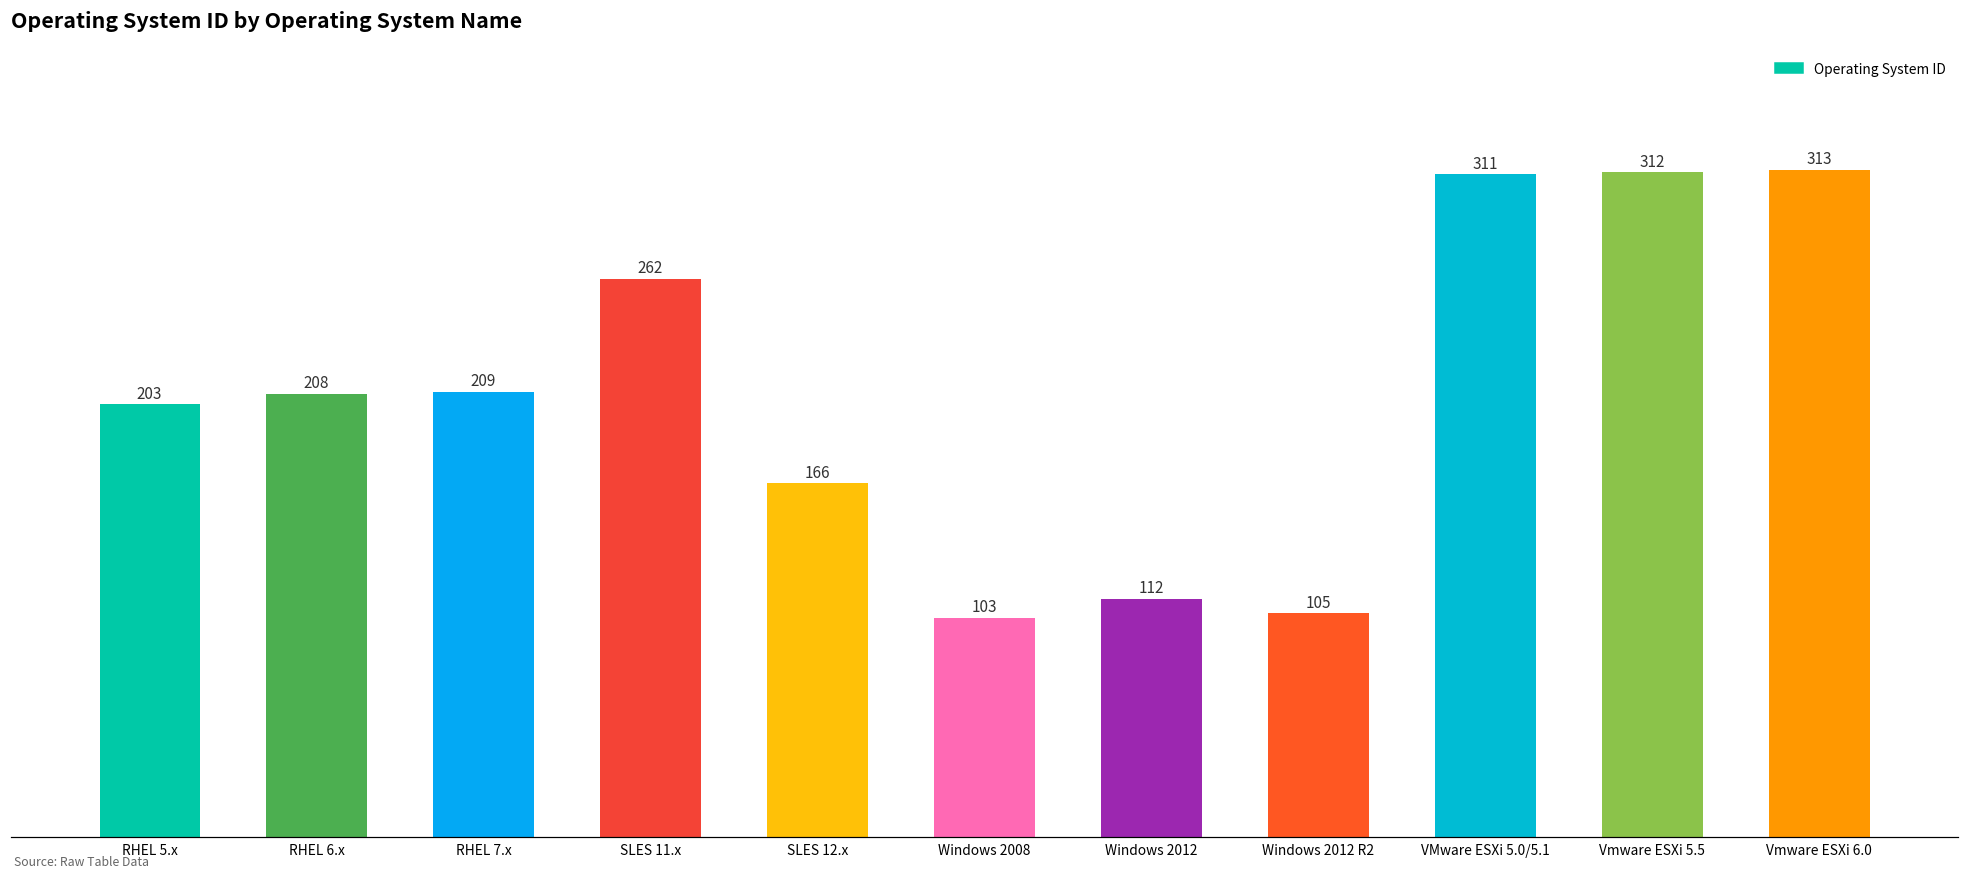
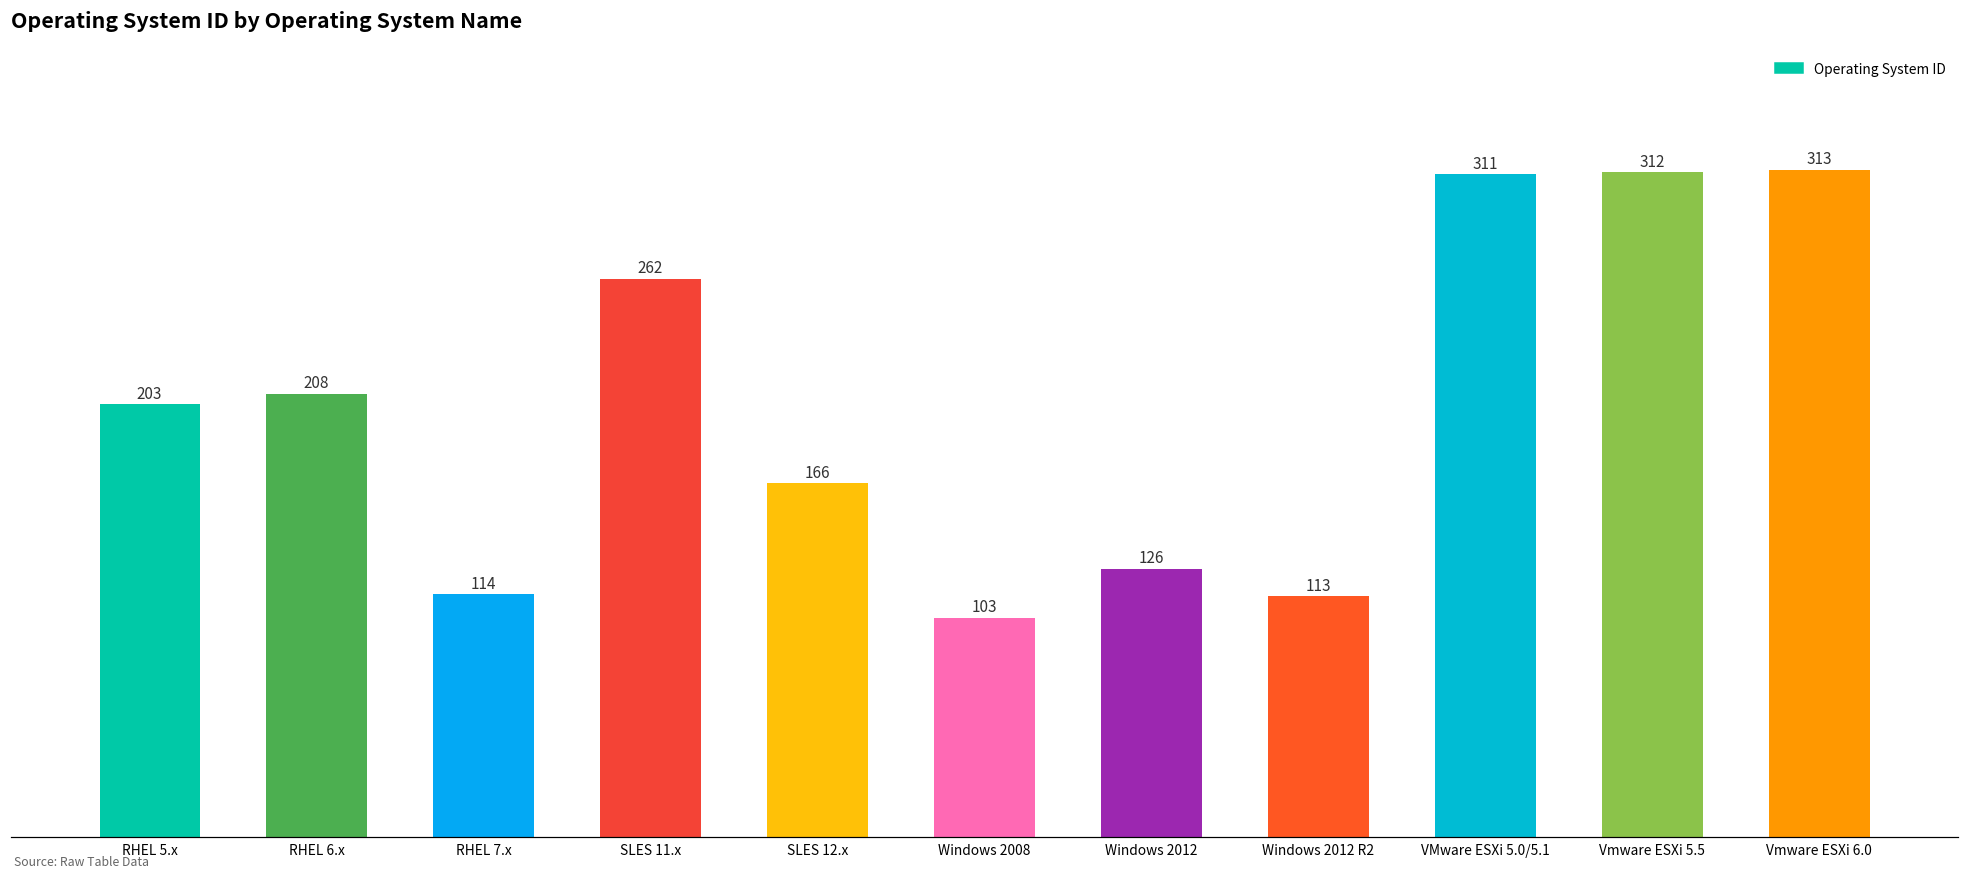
  {
    "RHEL 5.x": 203,
    "RHEL 6.x": 208,
-   "RHEL 7.x": 209,
+   "RHEL 7.x": 114,
    "SLES 11.x": 262,
    "SLES 12.x": 166,
    "Windows 2008": 103,
-   "Windows 2012": 112,
-   "Windows 2012 R2": 105,
+   "Windows 2012": 126,
+   "Windows 2012 R2": 113,
    "VMware ESXi 5.0/5.1": 311,
    "Vmware ESXi 5.5": 312,
    "Vmware ESXi 6.0": 313
  }
